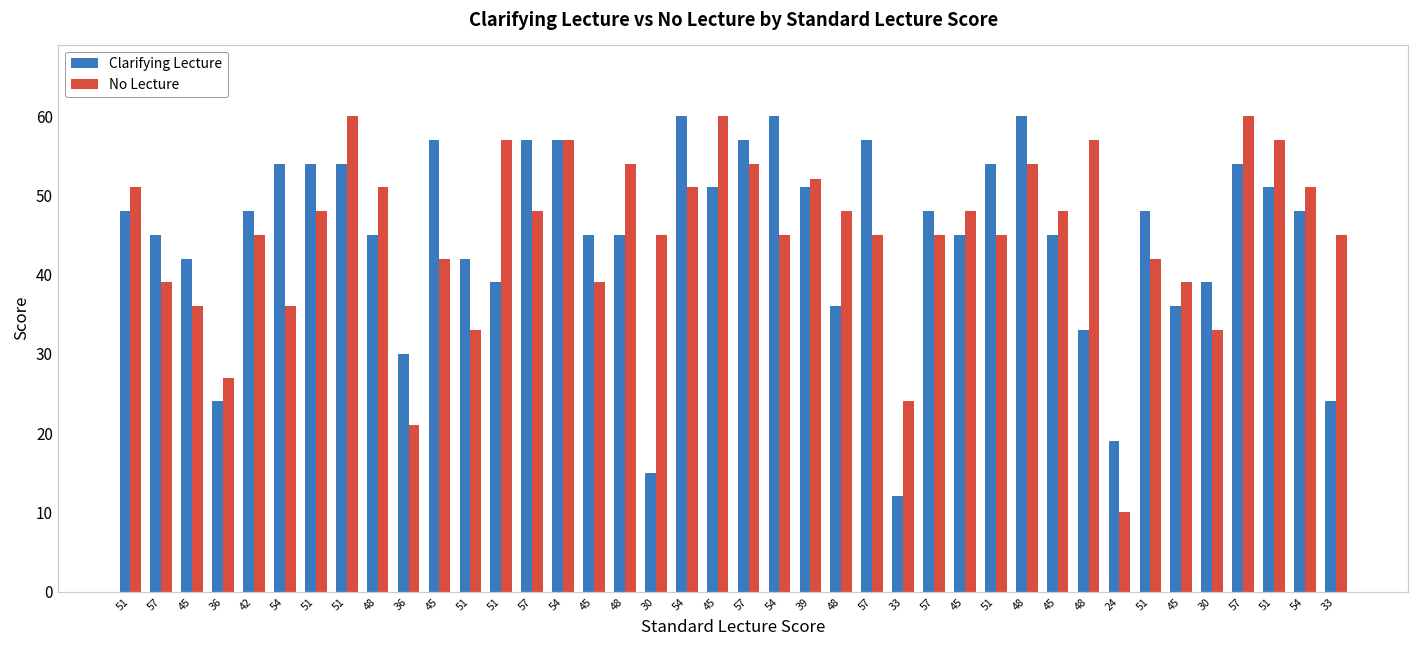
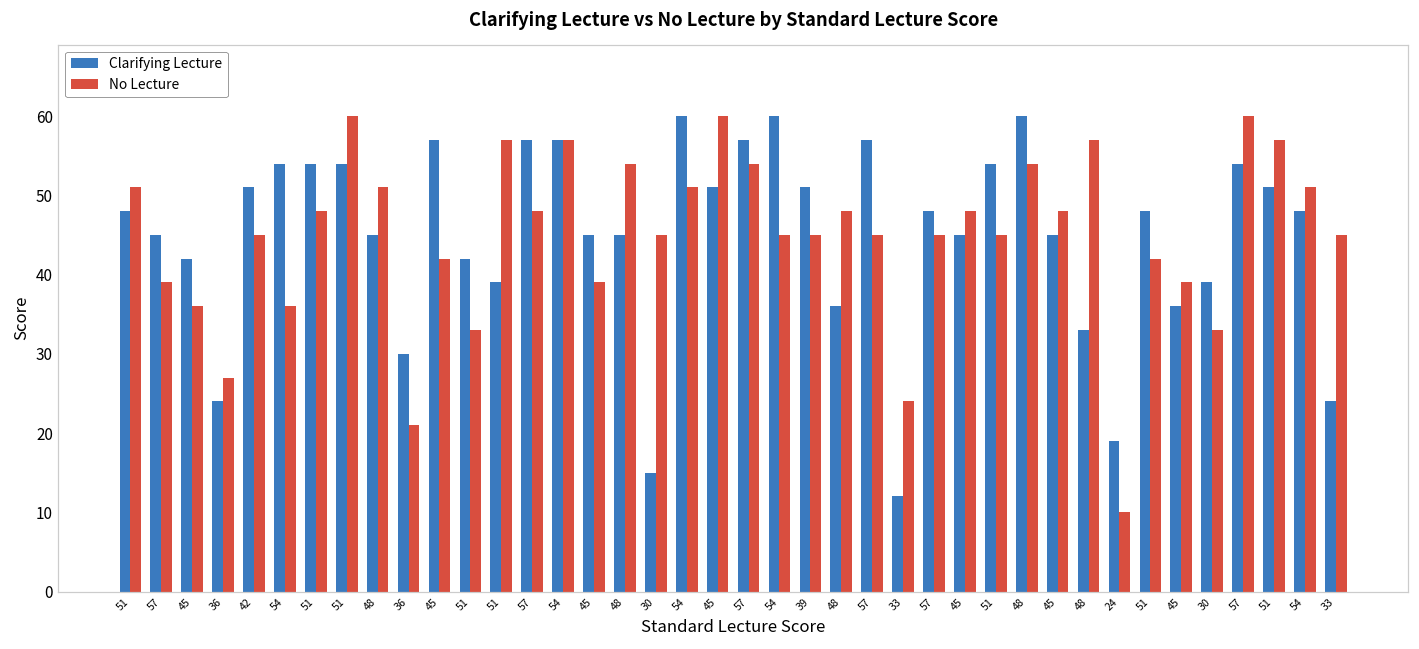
  {
    "Clarifying Lecture": {
-     "42": 48,
+     "42": 51,
      "39": 51,
      "24": 19
    },
    "No Lecture": {
      "42": 45,
-     "39": 52,
+     "39": 45,
      "24": 10
    }
  }
